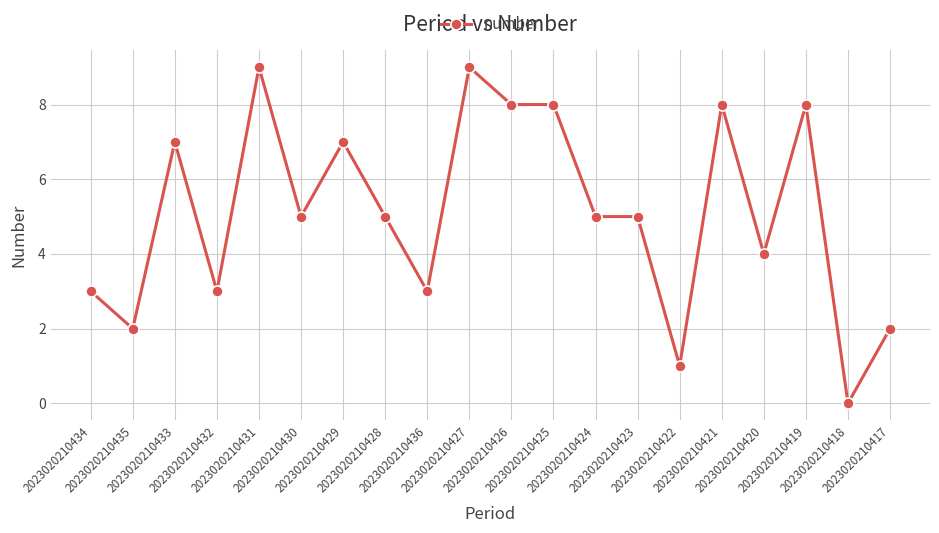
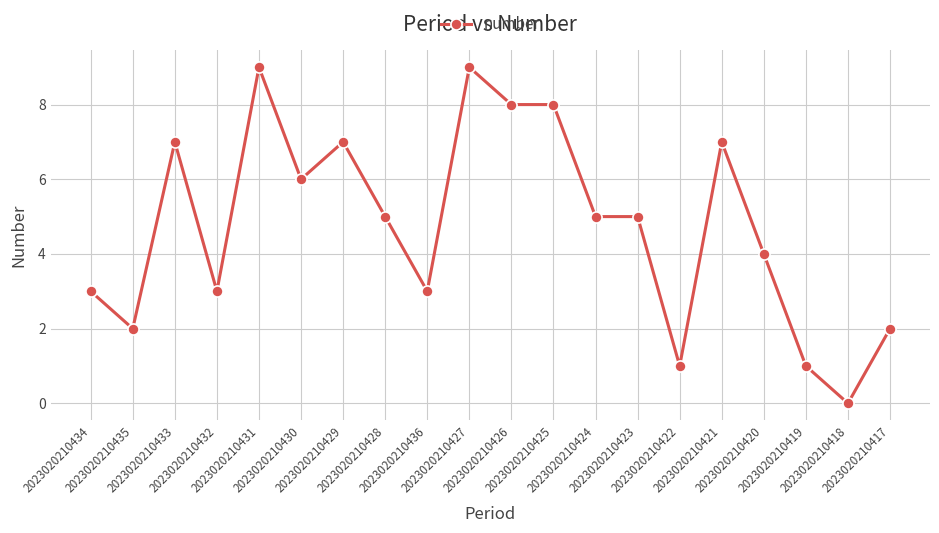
  {
    "2023020210434": 3,
    "2023020210435": 2,
    "2023020210433": 7,
    "2023020210432": 3,
    "2023020210431": 9,
-   "2023020210430": 5,
+   "2023020210430": 6,
    "2023020210429": 7,
    "2023020210428": 5,
    "2023020210436": 3,
    "2023020210427": 9,
    "2023020210426": 8,
    "2023020210425": 8,
    "2023020210424": 5,
    "2023020210423": 5,
    "2023020210422": 1,
-   "2023020210421": 8,
+   "2023020210421": 7,
    "2023020210420": 4,
-   "2023020210419": 8,
+   "2023020210419": 1,
    "2023020210418": 0,
    "2023020210417": 2
  }
